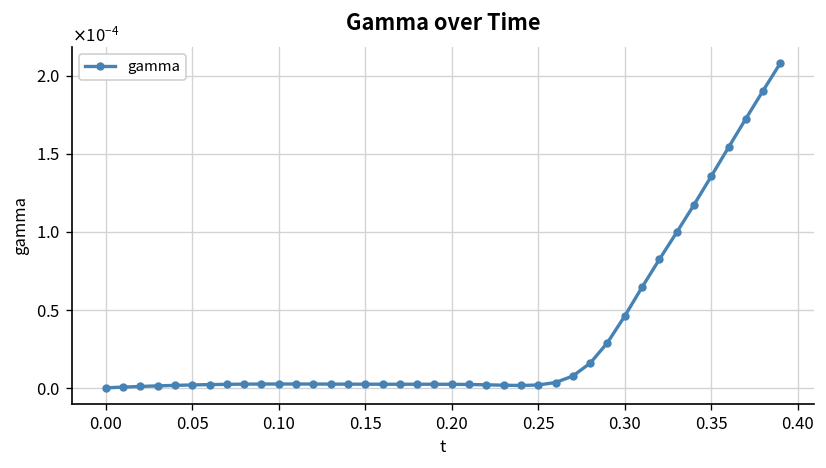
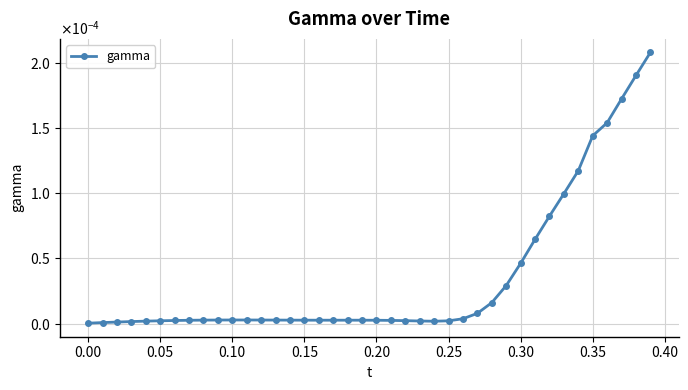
  {
    "0.00": 0.000000,
    "0.05": 0.000002,
    "0.10": 0.000003,
    "0.15": 0.000003,
    "0.20": 0.000003,
    "0.25": 0.000002,
    "0.30": 0.000046,
-   "0.35": 0.000136
+   "0.35": 0.000144
  }
